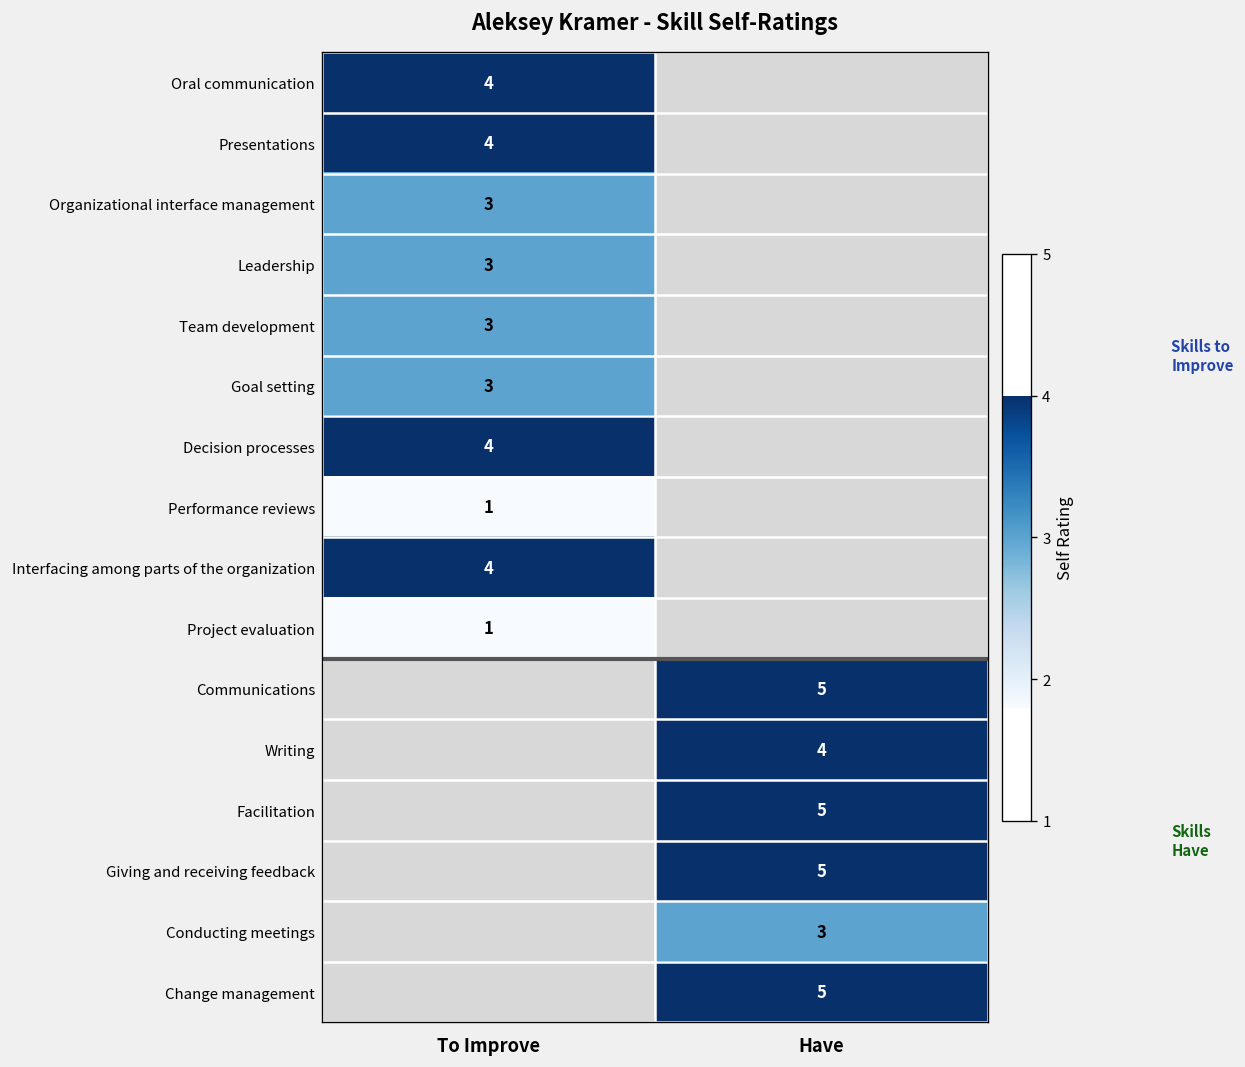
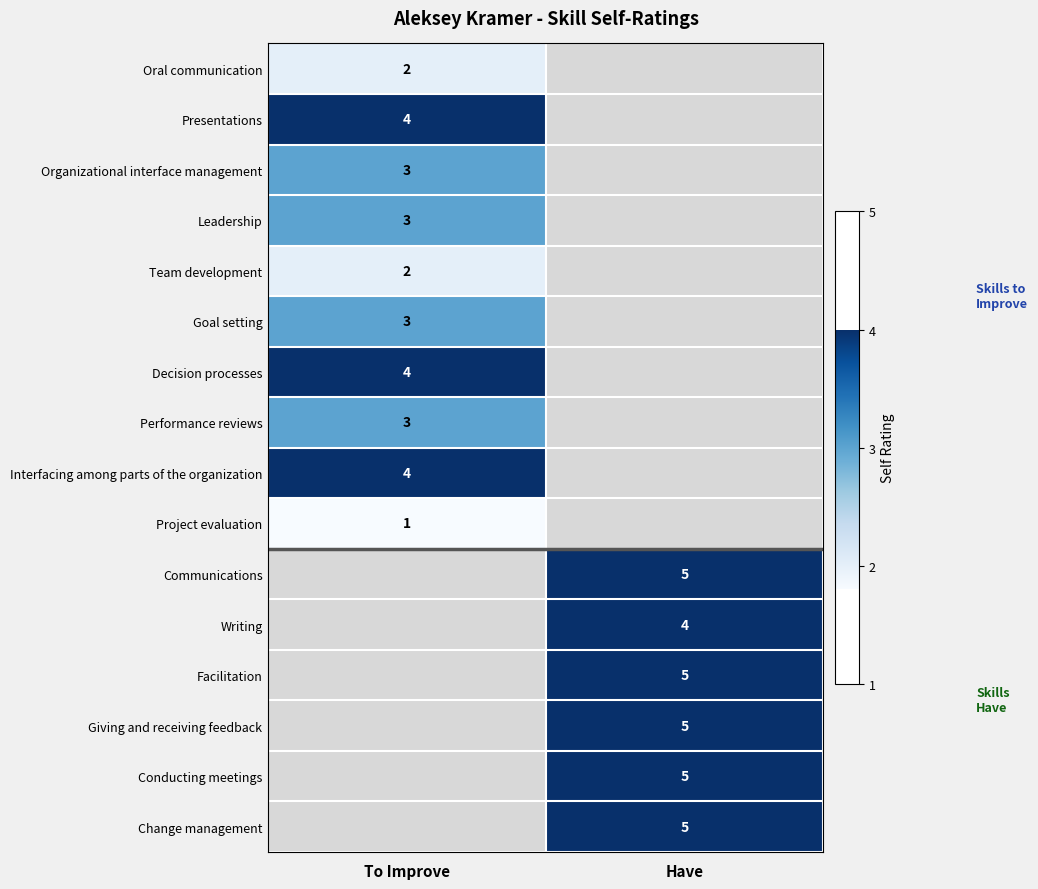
  {
    "Oral communication": {
-     "To Improve": 4
+     "To Improve": 2
    },
    "Presentations": {
      "To Improve": 4
    },
    "Organizational interface management": {
      "To Improve": 3
    },
    "Leadership": {
      "To Improve": 3
    },
    "Team development": {
-     "To Improve": 3
+     "To Improve": 2
    },
    "Goal setting": {
      "To Improve": 3
    },
    "Decision processes": {
      "To Improve": 4
    },
    "Performance reviews": {
-     "To Improve": 1
+     "To Improve": 3
    },
    "Interfacing among parts of the organization": {
      "To Improve": 4
    },
    "Project evaluation": {
      "To Improve": 1
    },
    "Communications": {
      "Have": 5
    },
    "Writing": {
      "Have": 4
    },
    "Facilitation": {
      "Have": 5
    },
    "Giving and receiving feedback": {
      "Have": 5
    },
    "Conducting meetings": {
-     "Have": 3
+     "Have": 5
    },
    "Change management": {
      "Have": 5
    }
  }
